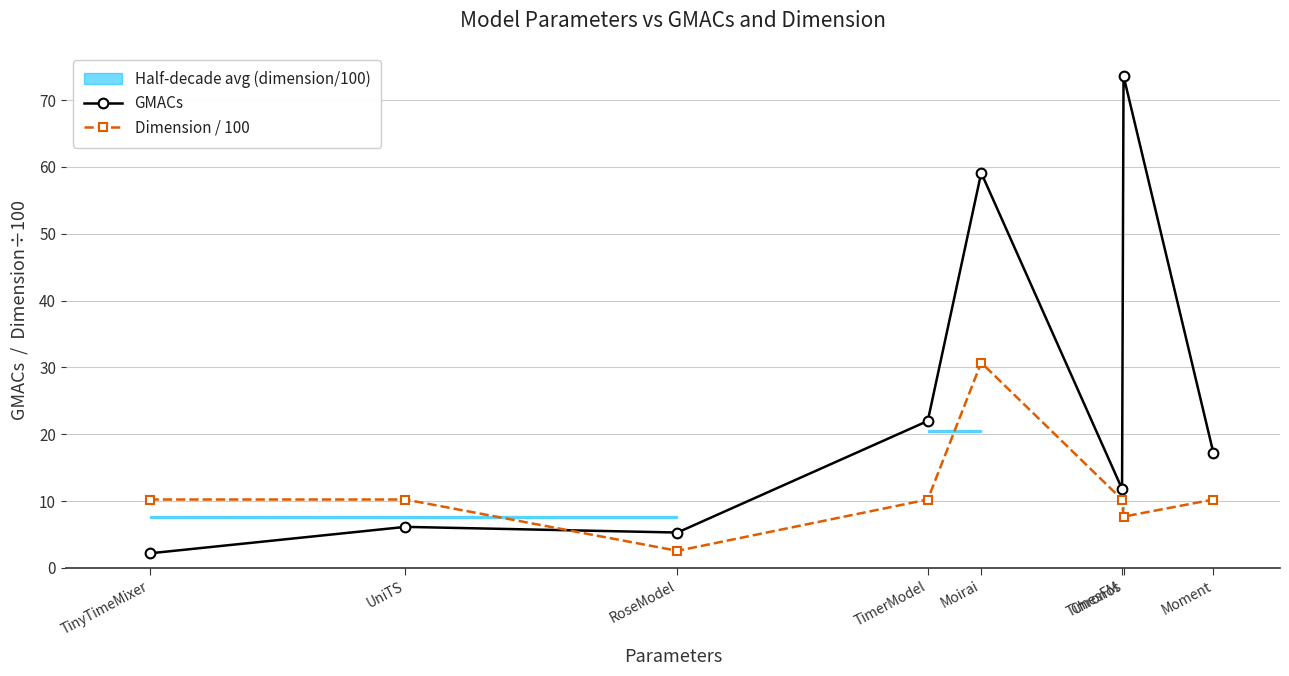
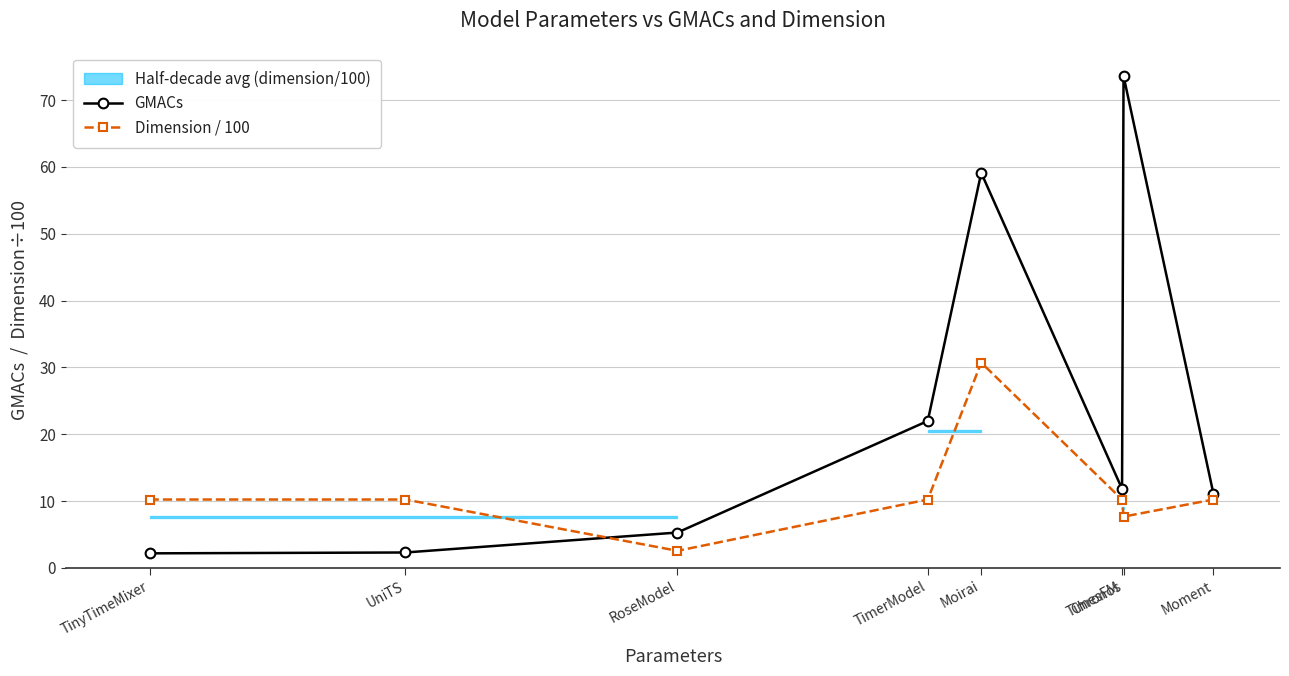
  {
    "GMACs": {
      "TinyTimeMixer": 2,
-     "UniTS": 6,
+     "UniTS": 2,
      "RoseModel": 5,
      "TimerModel": 22,
      "Moirai": 59,
      "TimesFM": 12,
      "Chronos": 74,
-     "Moment": 17
+     "Moment": 11
    },
    "Dimension / 100": {
      "TinyTimeMixer": 10,
      "UniTS": 10,
      "RoseModel": 3,
      "TimerModel": 10,
      "Moirai": 31,
      "TimesFM": 10,
      "Chronos": 8
    }
  }
